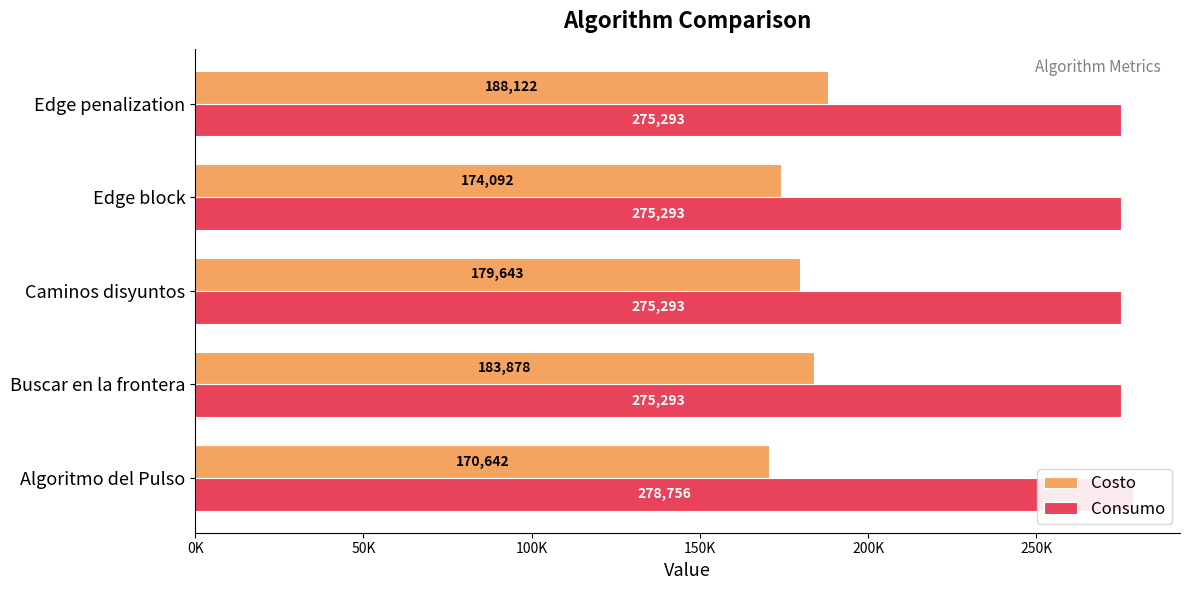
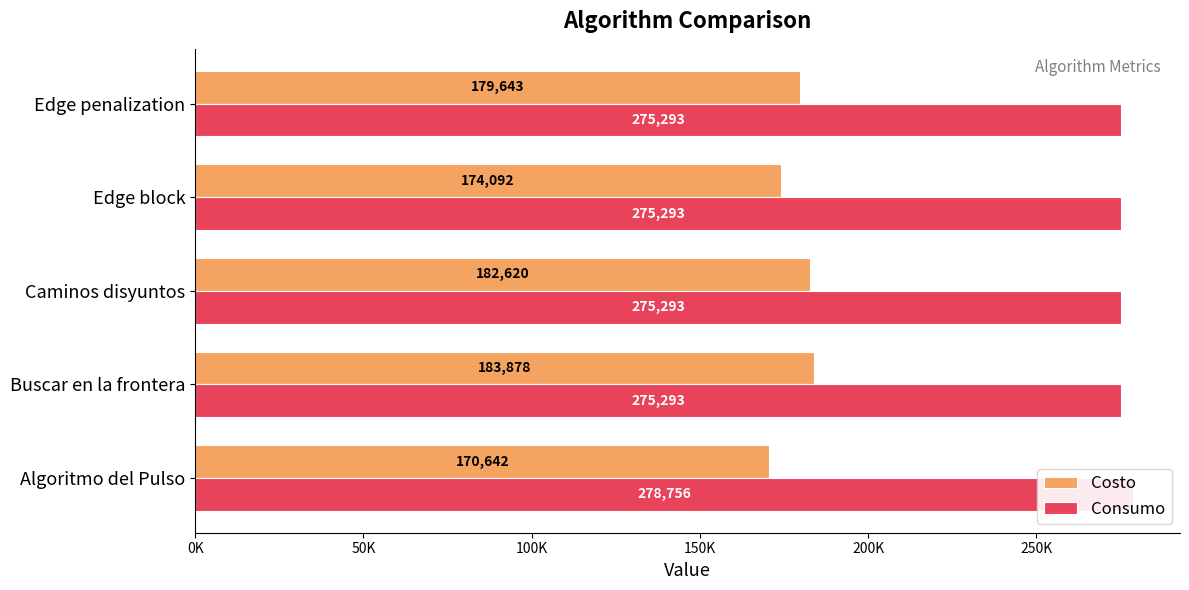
  {
    "Costo": {
-     "Edge penalization": "188,122",
+     "Edge penalization": "179,643",
      "Edge block": "174,092",
-     "Caminos disyuntos": "179,643",
+     "Caminos disyuntos": "182,620",
      "Buscar en la frontera": "183,878",
      "Algoritmo del Pulso": "170,642"
    },
    "Consumo": {
      "Edge penalization": "275,293",
      "Edge block": "275,293",
      "Caminos disyuntos": "275,293",
      "Buscar en la frontera": "275,293"
    }
  }
